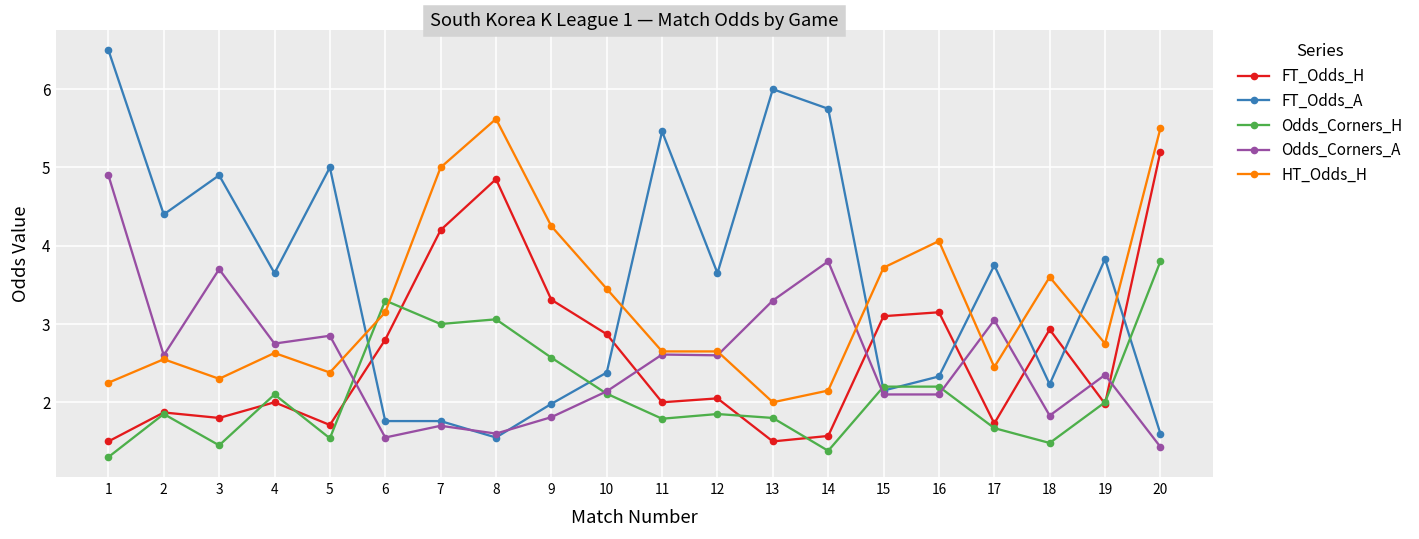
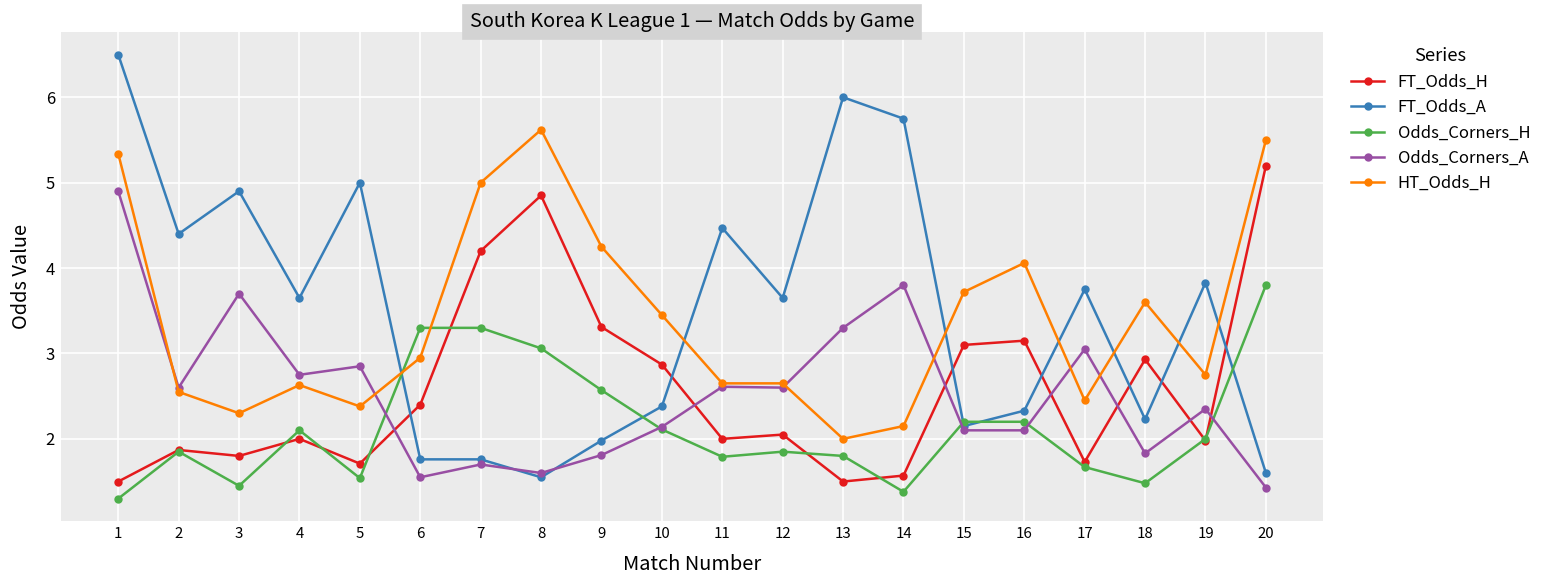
  {
    "FT_Odds_H": {
      "1": 1.5,
      "3": 1.8,
      "4": 2.0,
      "5": 1.7,
-     "6": 2.8,
+     "6": 2.4,
      "7": 4.2,
      "8": 4.9,
      "9": 3.3,
      "10": 2.9,
      "11": 2.0,
      "12": 2.1,
      "13": 1.5,
      "14": 1.6,
      "15": 3.1,
      "16": 3.2,
      "17": 1.7,
      "18": 2.9,
      "20": 5.2
    },
    "FT_Odds_A": {
      "1": 6.5,
      "2": 4.4,
      "3": 4.9,
      "4": 3.7,
      "5": 5.0,
      "6": 1.8,
      "7": 1.8,
      "8": 1.6,
      "9": 2.0,
      "10": 2.4,
-     "11": 5.5,
+     "11": 4.5,
      "12": 3.7,
      "13": 6.0,
      "14": 5.8,
      "15": 2.2,
      "16": 2.3,
      "17": 3.8,
      "18": 2.2,
      "19": 3.8,
      "20": 1.6
    },
    "Odds_Corners_H": {
      "1": 1.3,
      "3": 1.5,
      "4": 2.1,
      "5": 1.5,
      "6": 3.3,
-     "7": 3.0,
+     "7": 3.3,
      "8": 3.1,
      "9": 2.6,
      "11": 1.8,
      "12": 1.9,
      "13": 1.8,
      "14": 1.4,
      "15": 2.2,
      "16": 2.2,
      "17": 1.7,
      "18": 1.5,
      "20": 3.8
    },
    "Odds_Corners_A": {
      "1": 4.9,
      "2": 2.6,
      "3": 3.7,
      "4": 2.8,
      "5": 2.9,
      "6": 1.6,
      "7": 1.7,
      "8": 1.6,
      "9": 1.8,
      "11": 2.6,
      "12": 2.6,
      "13": 3.3,
      "14": 3.8,
      "15": 2.1,
      "16": 2.1,
      "17": 3.1,
      "18": 1.8,
      "19": 2.4,
      "20": 1.4
    },
    "HT_Odds_H": {
-     "1": 2.3,
+     "1": 5.3,
      "2": 2.6,
      "3": 2.3,
      "4": 2.6,
      "5": 2.4,
-     "6": 3.2,
+     "6": 3.0,
      "7": 5.0,
      "8": 5.6,
      "9": 4.3,
      "10": 3.5,
      "11": 2.7,
      "12": 2.7,
      "13": 2.0,
      "14": 2.2,
      "15": 3.7,
      "16": 4.1,
      "17": 2.5,
      "18": 3.6,
      "19": 2.8,
      "20": 5.5
    }
  }
